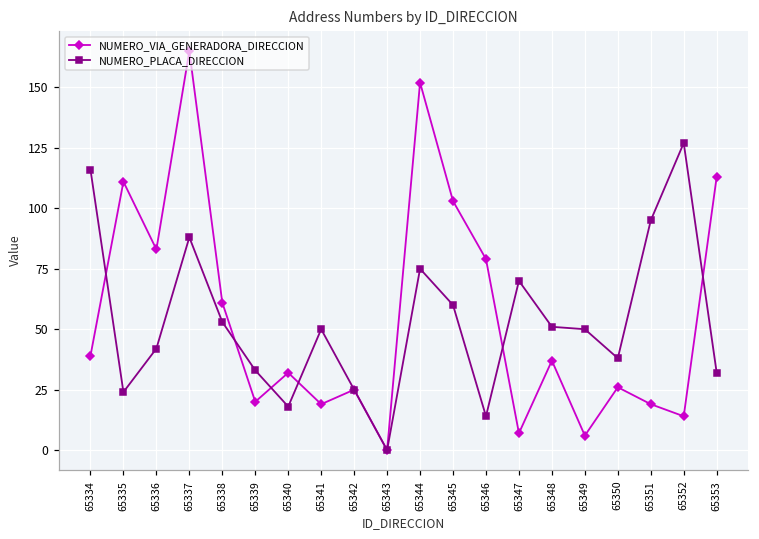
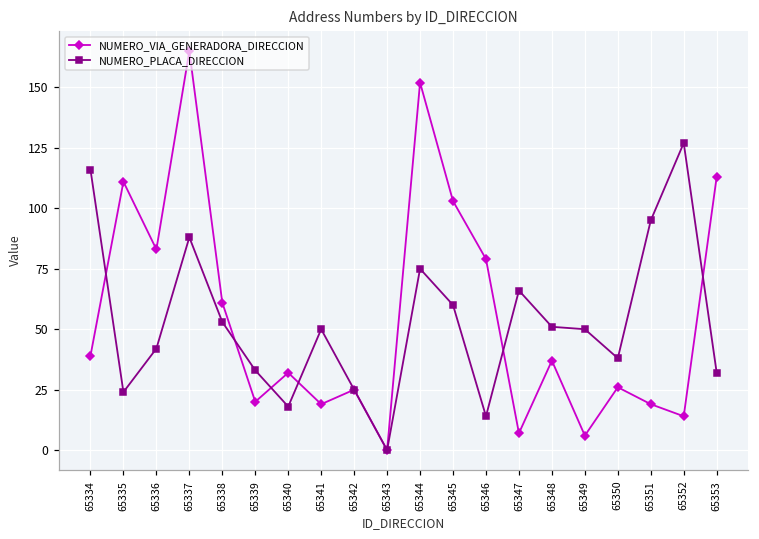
  {
    "NUMERO_VIA_GENERADORA_DIRECCION": {
      "65334": 39,
      "65335": 111,
      "65336": 83,
      "65338": 61,
      "65339": 20,
      "65340": 32,
      "65341": 19,
      "65344": 152,
      "65345": 103,
      "65346": 79,
      "65347": 7,
      "65348": 37,
      "65349": 6,
      "65350": 26,
      "65351": 19,
      "65352": 14,
      "65353": 113
    },
    "NUMERO_PLACA_DIRECCION": {
      "65334": 116,
      "65335": 24,
      "65336": 42,
      "65337": 88,
      "65338": 53,
      "65339": 33,
      "65340": 18,
      "65341": 50,
      "65344": 75,
      "65345": 60,
      "65346": 14,
-     "65347": 70,
+     "65347": 66,
      "65348": 51,
      "65349": 50,
      "65350": 38,
      "65351": 95,
      "65352": 127,
      "65353": 32
    }
  }
